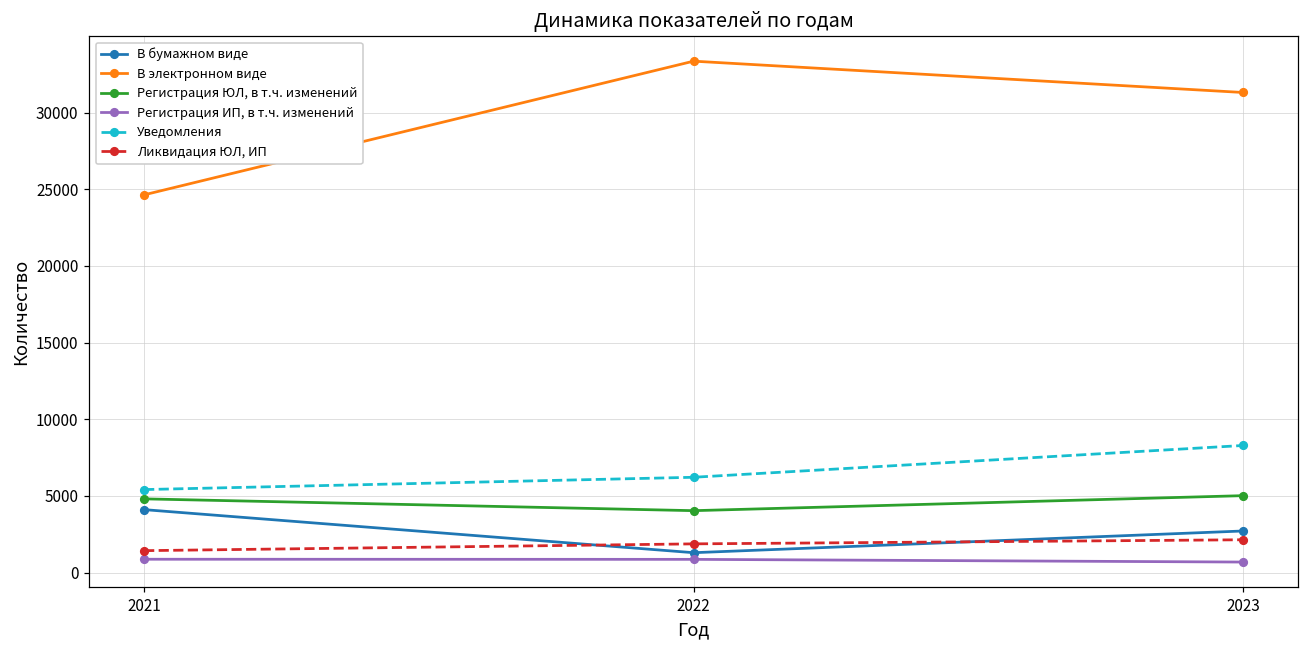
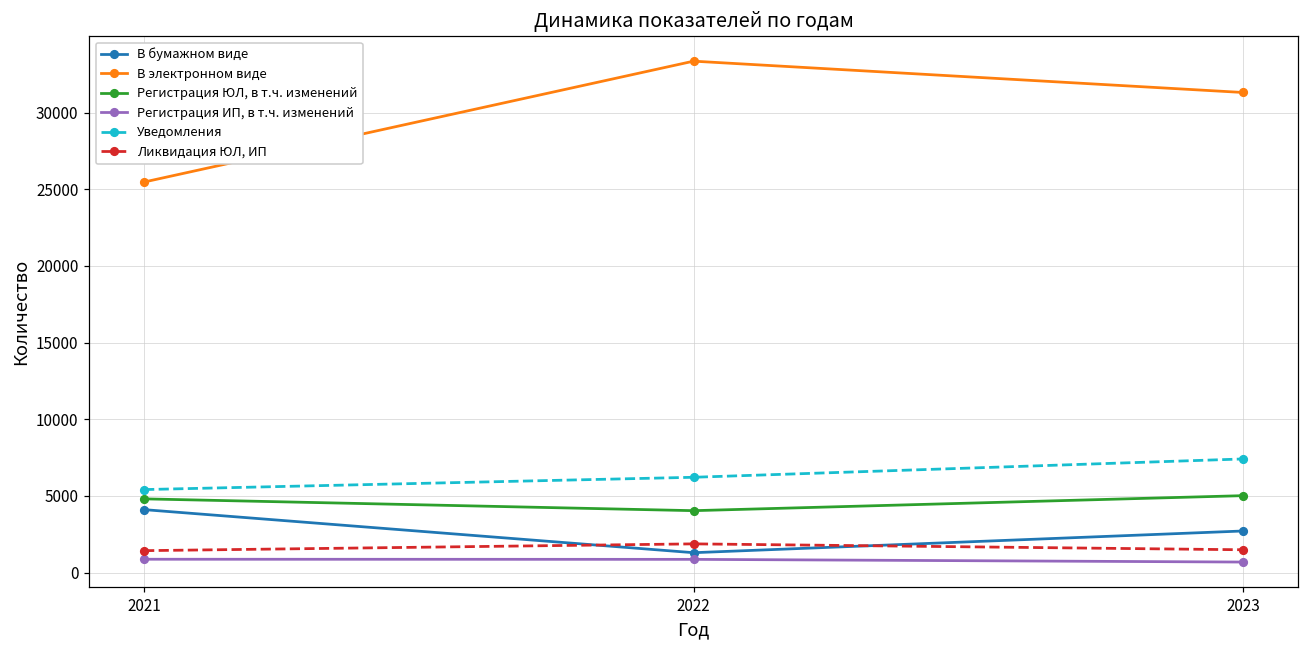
  {
    "В бумажном виде": {
      "2021": 4100,
      "2022": 1300,
      "2023": 2700
    },
    "В электронном виде": {
-     "2021": 24600,
+     "2021": 25500,
      "2022": 33400,
      "2023": 31300
    },
    "Регистрация ЮЛ, в т.ч. изменений": {
      "2021": 4800,
      "2022": 4000,
      "2023": 5000
    },
    "Регистрация ИП, в т.ч. изменений": {
      "2021": 900,
      "2022": 900,
      "2023": 700
    },
    "Уведомления": {
      "2021": 5400,
      "2022": 6200,
-     "2023": 8300
+     "2023": 7400
    },
    "Ликвидация ЮЛ, ИП": {
      "2021": 1400,
      "2022": 1900,
-     "2023": 2100
+     "2023": 1500
    }
  }
